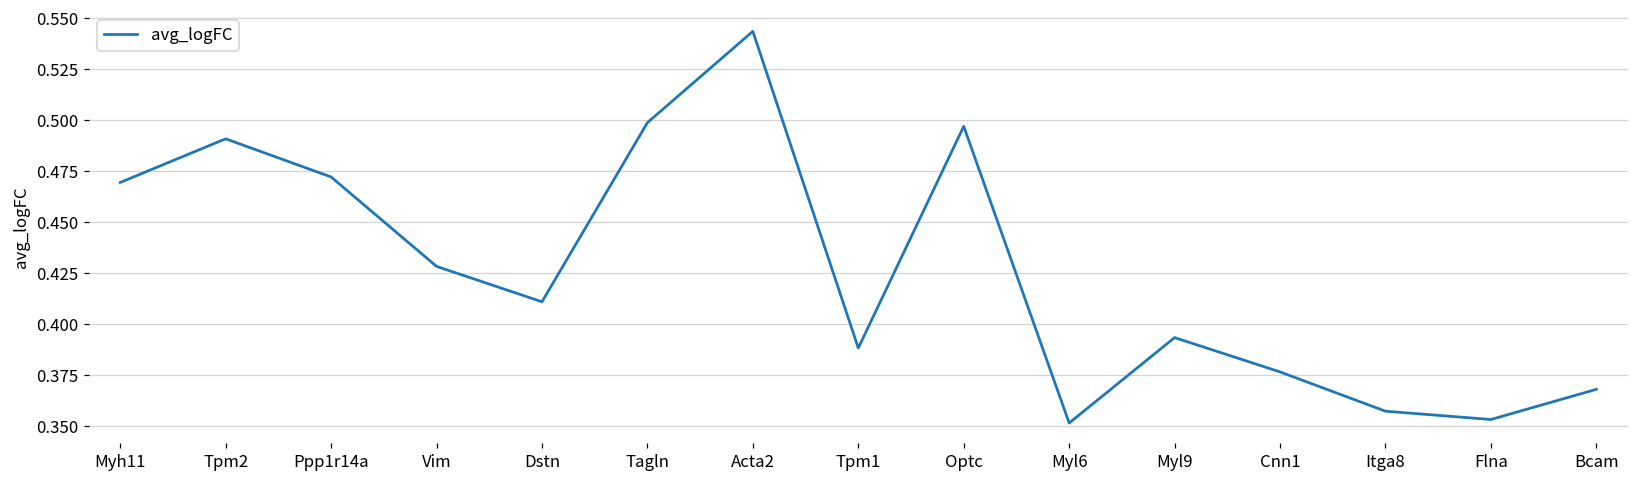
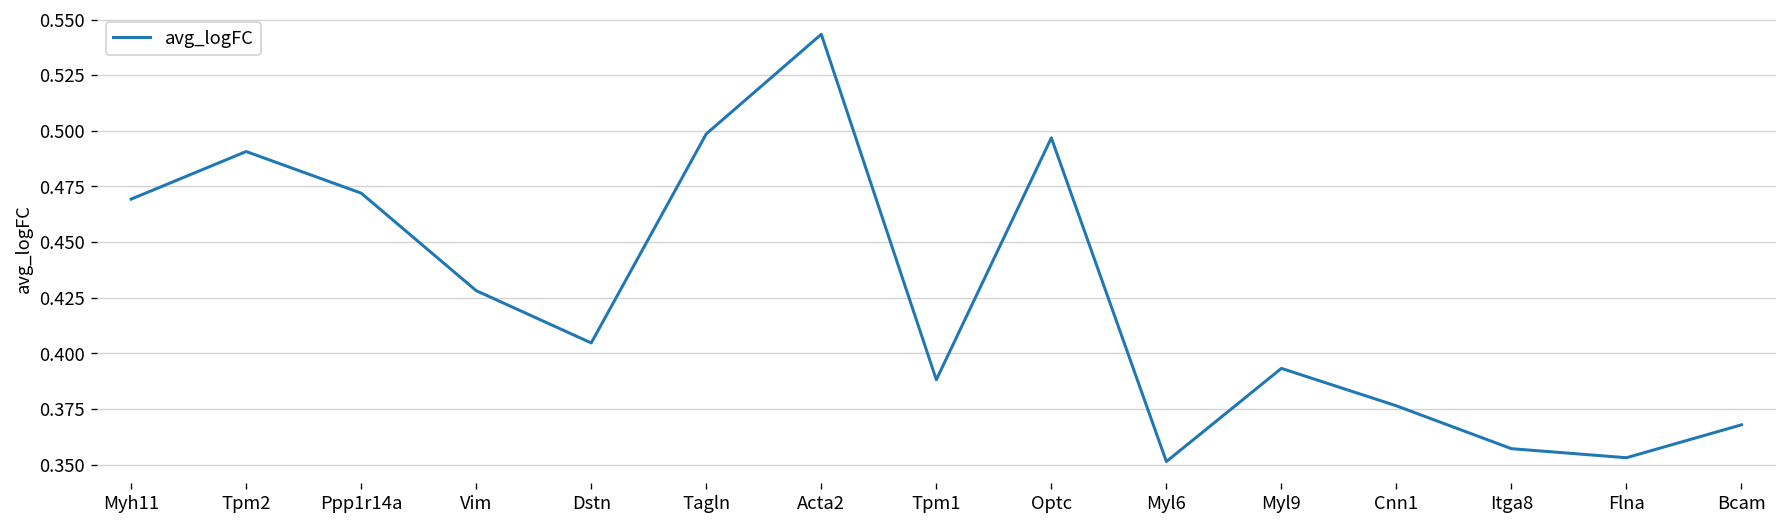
  {
    "Myh11": 0.469,
    "Tpm2": 0.491,
    "Ppp1r14a": 0.472,
    "Vim": 0.428,
-   "Dstn": 0.411,
+   "Dstn": 0.405,
    "Tagln": 0.499,
    "Acta2": 0.543,
    "Tpm1": 0.388,
    "Optc": 0.497,
    "Myl6": 0.351,
    "Myl9": 0.393,
    "Cnn1": 0.376,
    "Itga8": 0.357,
    "Flna": 0.353,
    "Bcam": 0.368
  }
